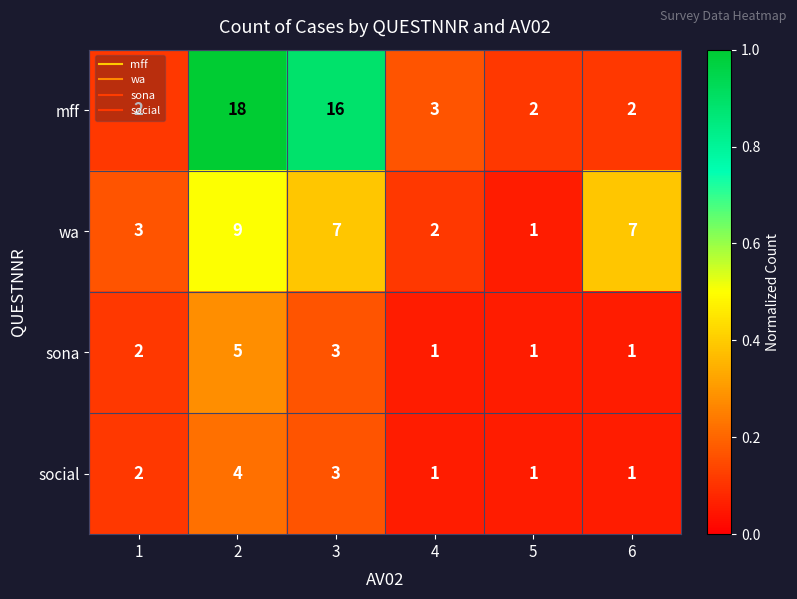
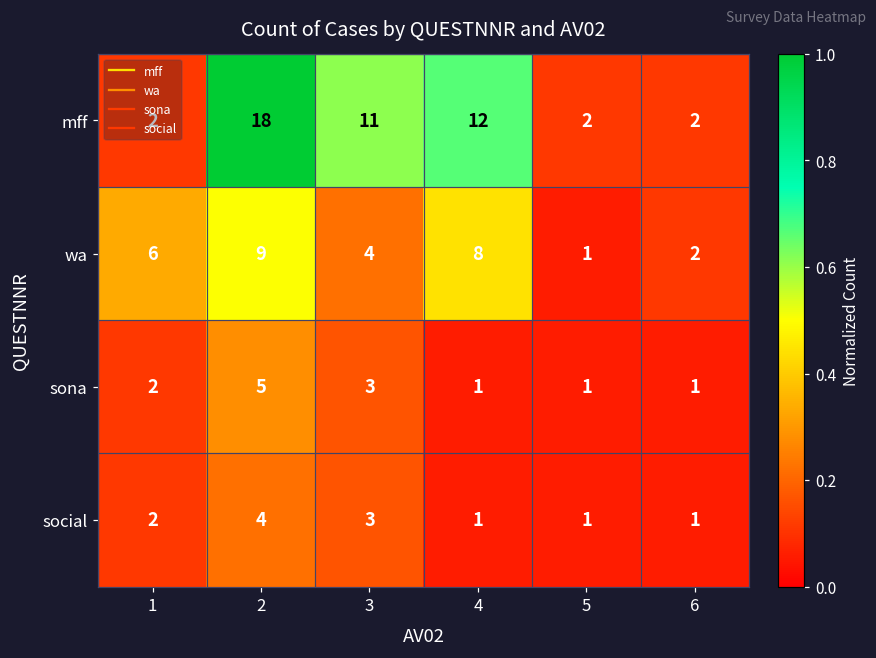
  {
    "mff": {
      "2": 18,
-     "3": 16,
-     "4": 3,
+     "3": 11,
+     "4": 12,
      "5": 2,
      "6": 2
    },
    "wa": {
-     "1": 3,
+     "1": 6,
      "2": 9,
-     "3": 7,
-     "4": 2,
+     "3": 4,
+     "4": 8,
      "5": 1,
-     "6": 7
+     "6": 2
    },
    "sona": {
      "1": 2,
      "2": 5,
      "3": 3,
      "4": 1,
      "5": 1,
      "6": 1
    },
    "social": {
      "1": 2,
      "2": 4,
      "3": 3,
      "4": 1,
      "5": 1,
      "6": 1
    }
  }
